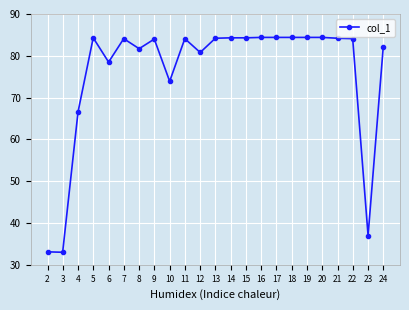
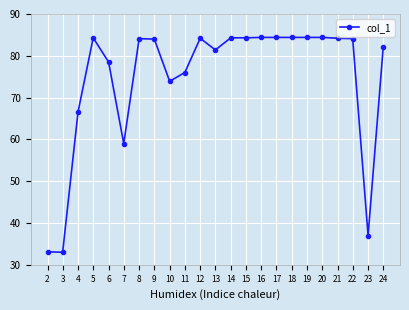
  {
    "2": 33,
    "3": 33,
    "4": 67,
    "5": 84,
    "6": 79,
-   "7": 84,
-   "8": 82,
+   "7": 59,
+   "8": 84,
    "9": 84,
    "10": 74,
-   "11": 84,
-   "12": 81,
-   "13": 84,
+   "11": 76,
+   "12": 84,
+   "13": 81,
    "14": 84,
    "15": 84,
    "16": 84,
    "17": 84,
    "18": 84,
    "19": 84,
    "20": 84,
    "21": 84,
    "22": 84,
    "23": 37,
    "24": 82
  }
